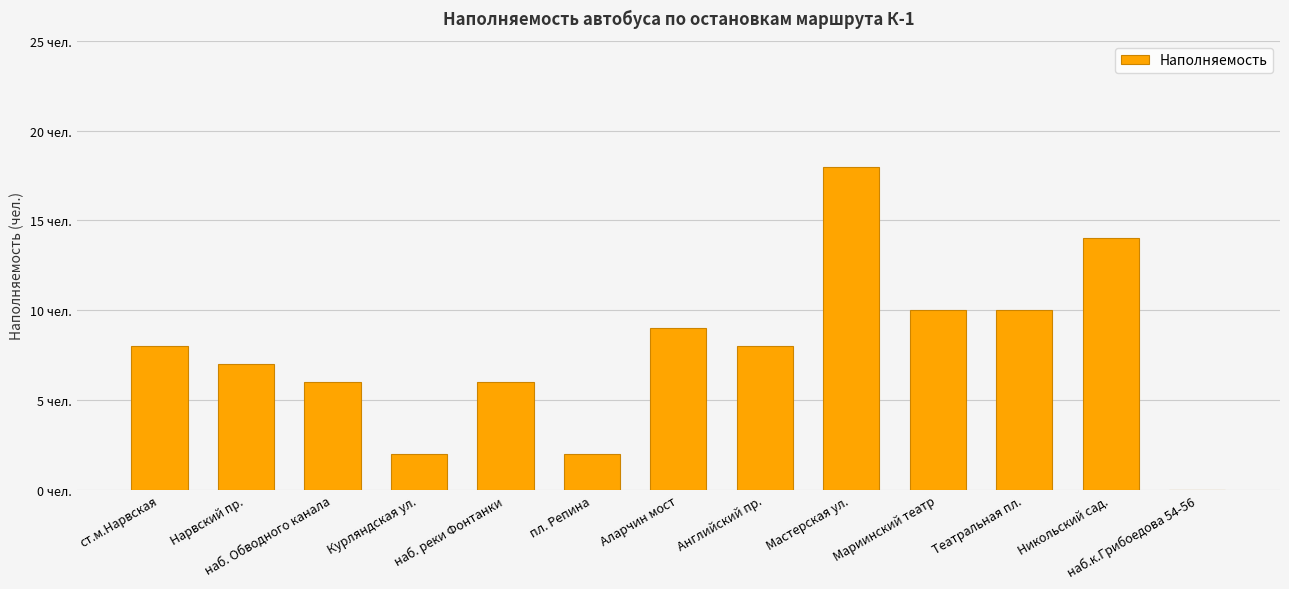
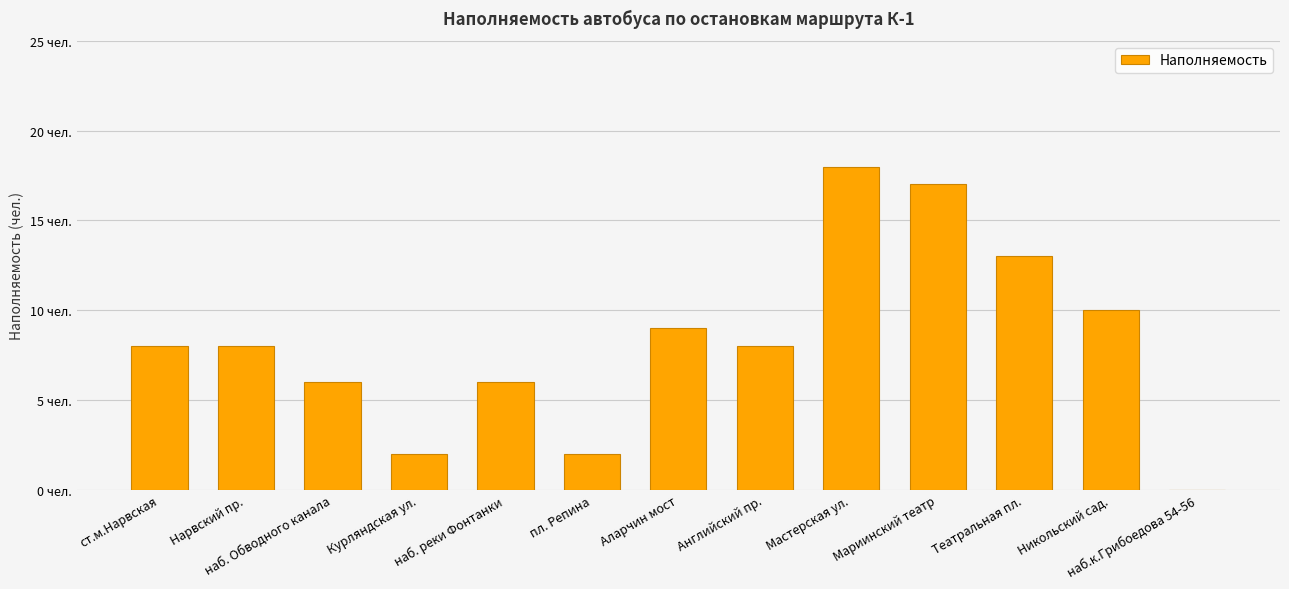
  {
    "ст.м.Нарвская": "8 чел.",
-   "Нарвский пр.": "7 чел.",
+   "Нарвский пр.": "8 чел.",
    "наб. Обводного канала": "6 чел.",
    "Курляндская ул.": "2 чел.",
    "наб. реки Фонтанки": "6 чел.",
    "пл. Репина": "2 чел.",
    "Аларчин мост": "9 чел.",
    "Английский пр.": "8 чел.",
    "Мастерская ул.": "18 чел.",
-   "Мариинский театр": "10 чел.",
-   "Театральная пл.": "10 чел.",
-   "Никольский сад.": "14 чел.",
+   "Мариинский театр": "17 чел.",
+   "Театральная пл.": "13 чел.",
+   "Никольский сад.": "10 чел.",
    "наб.к.Грибоедова 54-56": "0 чел."
  }
